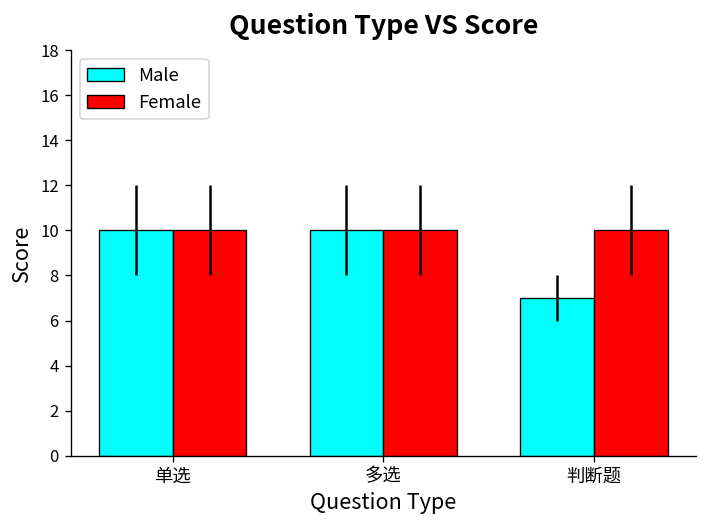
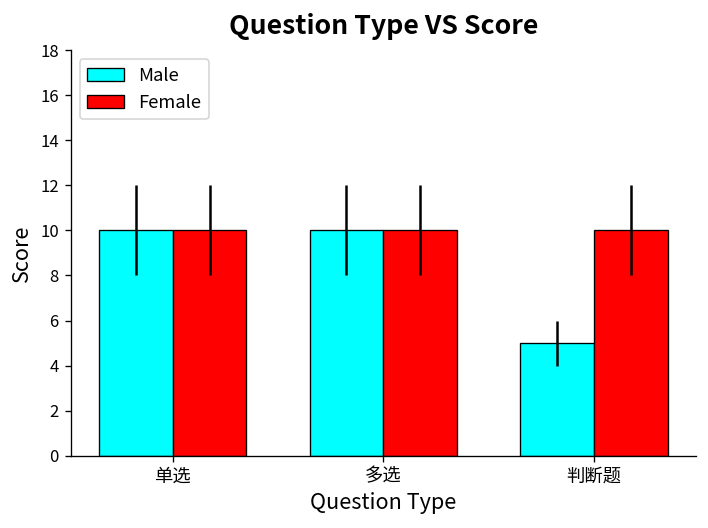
  {
    "Male": {
      "单选": 10,
      "多选": 10,
-     "判断题": 7
+     "判断题": 5
    },
    "Female": {
      "单选": 10,
      "多选": 10,
      "判断题": 10
    }
  }
